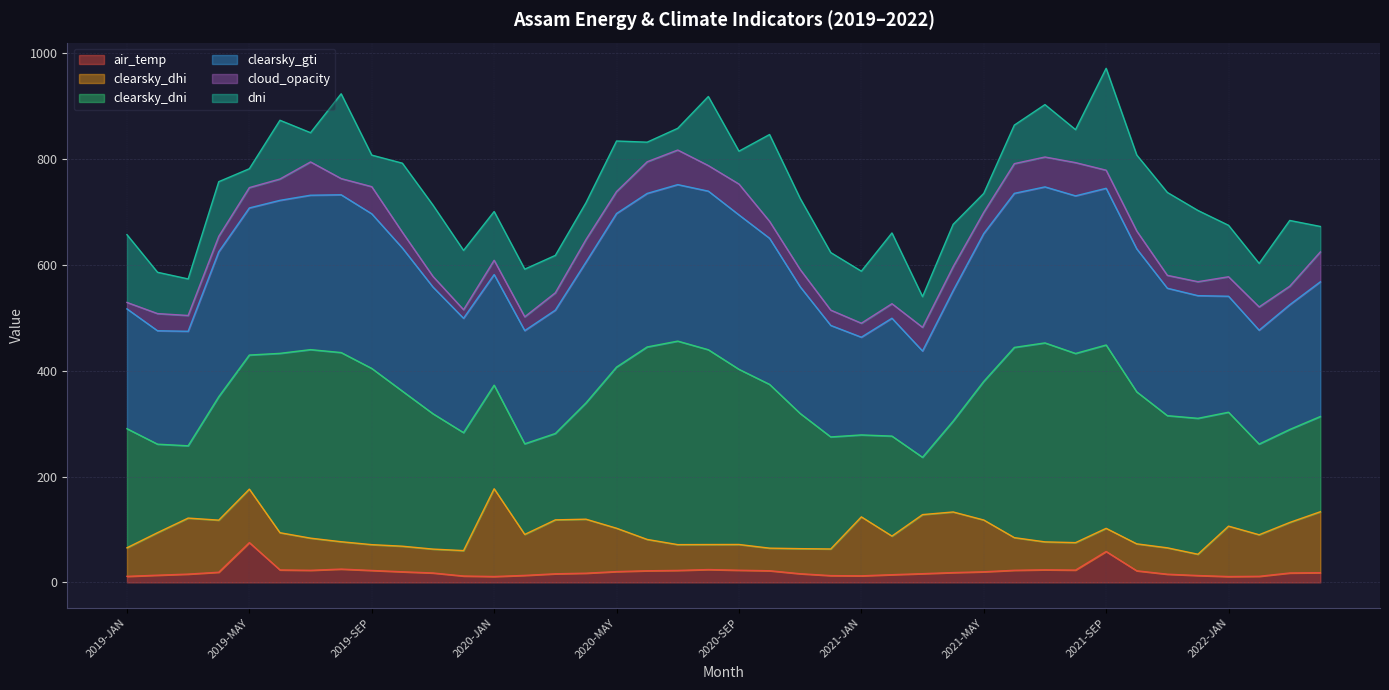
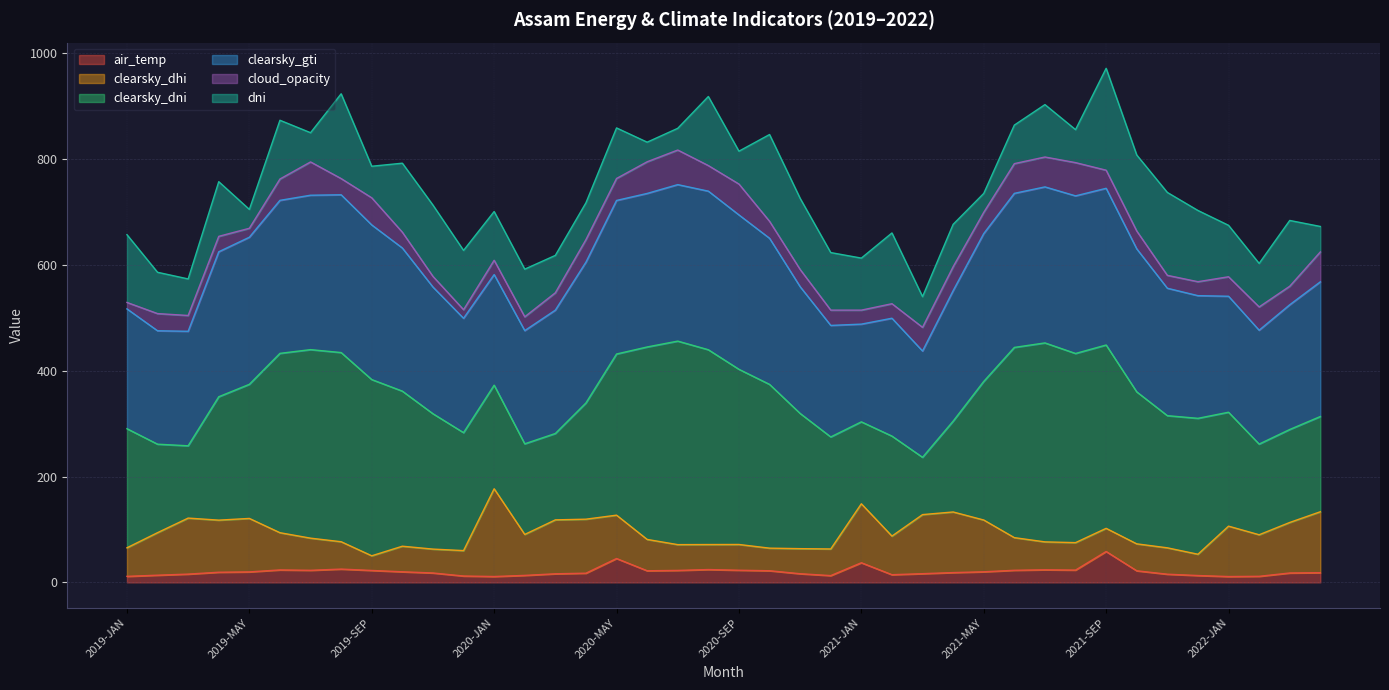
  {
    "air_temp": {
      "2019-JAN": 10,
-     "2019-MAY": 80,
+     "2019-MAY": 20,
      "2019-SEP": 20,
      "2020-JAN": 10,
-     "2020-MAY": 20,
+     "2020-MAY": 50,
      "2020-SEP": 20,
-     "2021-JAN": 10,
+     "2021-JAN": 40,
      "2021-MAY": 20,
      "2021-SEP": 60,
      "2022-JAN": 10
    },
    "clearsky_dhi": {
      "2019-JAN": 50,
      "2019-MAY": 100,
-     "2019-SEP": 50,
+     "2019-SEP": 30,
      "2020-JAN": 170,
      "2020-MAY": 80,
      "2020-SEP": 50,
      "2021-JAN": 110,
      "2021-MAY": 100,
      "2021-SEP": 40,
      "2022-JAN": 100
    },
    "cloud_opacity": {
      "2019-JAN": 10,
-     "2019-MAY": 40,
+     "2019-MAY": 20,
      "2019-SEP": 50,
      "2020-JAN": 30,
      "2020-MAY": 40,
      "2020-SEP": 60,
      "2021-JAN": 30,
      "2021-MAY": 40,
      "2021-SEP": 30,
      "2022-JAN": 40
    }
  }
